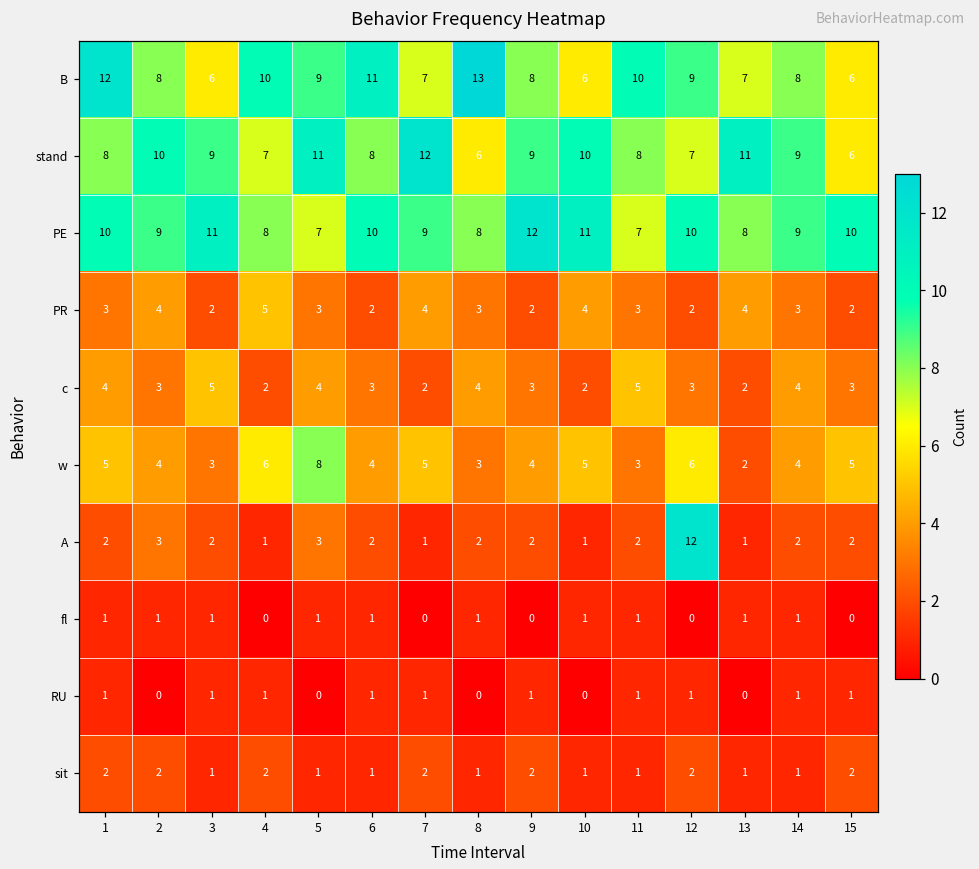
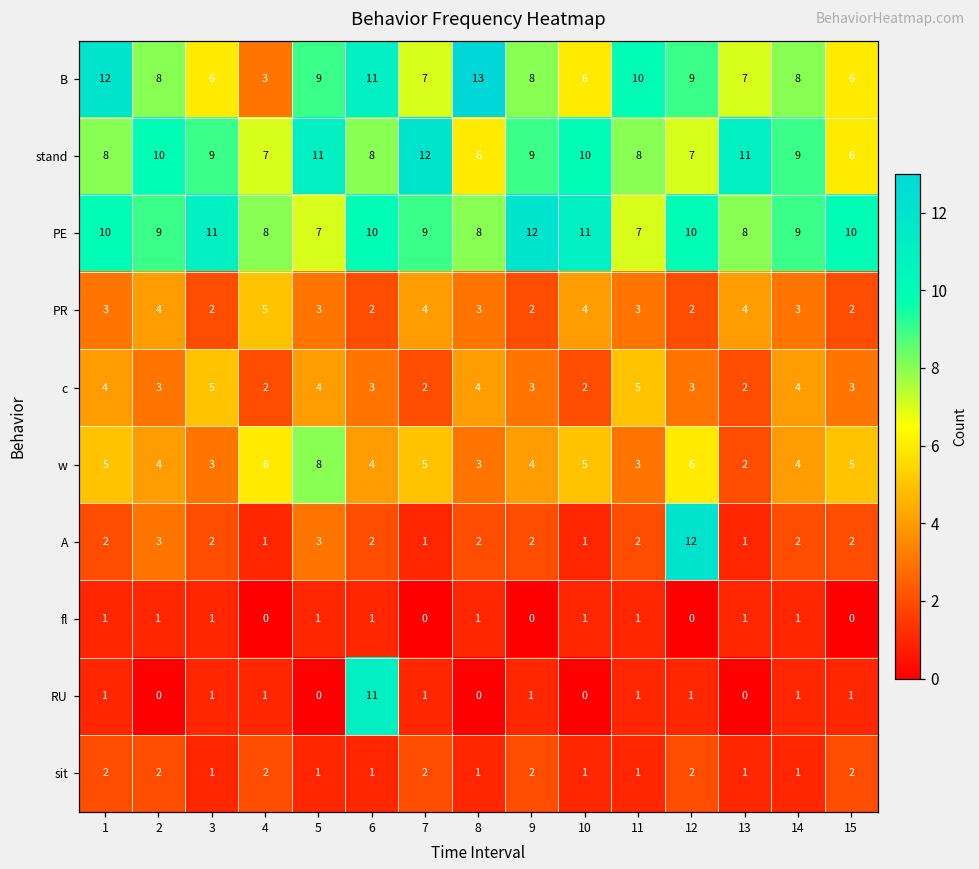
  {
    "B": {
      "1": 12,
      "2": 8,
      "3": 6,
-     "4": 10,
+     "4": 3,
      "5": 9,
      "6": 11,
      "7": 7,
      "8": 13,
      "9": 8,
      "10": 6,
      "11": 10,
      "12": 9,
      "13": 7,
      "14": 8,
      "15": 6
    },
    "stand": {
      "1": 8,
      "2": 10,
      "3": 9,
      "4": 7,
      "5": 11,
      "6": 8,
      "7": 12,
      "8": 6,
      "9": 9,
      "10": 10,
      "11": 8,
      "12": 7,
      "13": 11,
      "14": 9,
      "15": 6
    },
    "PE": {
      "1": 10,
      "2": 9,
      "3": 11,
      "4": 8,
      "5": 7,
      "6": 10,
      "7": 9,
      "8": 8,
      "9": 12,
      "10": 11,
      "11": 7,
      "12": 10,
      "13": 8,
      "14": 9,
      "15": 10
    },
    "PR": {
      "1": 3,
      "2": 4,
      "3": 2,
      "4": 5,
      "5": 3,
      "6": 2,
      "7": 4,
      "8": 3,
      "9": 2,
      "10": 4,
      "11": 3,
      "12": 2,
      "13": 4,
      "14": 3,
      "15": 2
    },
    "c": {
      "1": 4,
      "2": 3,
      "3": 5,
      "4": 2,
      "5": 4,
      "6": 3,
      "7": 2,
      "8": 4,
      "9": 3,
      "10": 2,
      "11": 5,
      "12": 3,
      "13": 2,
      "14": 4,
      "15": 3
    },
    "w": {
      "1": 5,
      "2": 4,
      "3": 3,
      "4": 6,
      "5": 8,
      "6": 4,
      "7": 5,
      "8": 3,
      "9": 4,
      "10": 5,
      "11": 3,
      "12": 6,
      "13": 2,
      "14": 4,
      "15": 5
    },
    "A": {
      "1": 2,
      "2": 3,
      "3": 2,
      "4": 1,
      "5": 3,
      "6": 2,
      "7": 1,
      "8": 2,
      "9": 2,
      "10": 1,
      "11": 2,
      "12": 12,
      "13": 1,
      "14": 2,
      "15": 2
    },
    "fl": {
      "1": 1,
      "2": 1,
      "3": 1,
      "4": 0,
      "5": 1,
      "6": 1,
      "7": 0,
      "8": 1,
      "9": 0,
      "10": 1,
      "11": 1,
      "12": 0,
      "13": 1,
      "14": 1,
      "15": 0
    },
    "RU": {
      "1": 1,
      "2": 0,
      "3": 1,
      "4": 1,
      "5": 0,
-     "6": 1,
+     "6": 11,
      "7": 1,
      "8": 0,
      "9": 1,
      "10": 0,
      "11": 1,
      "12": 1,
      "13": 0,
      "14": 1,
      "15": 1
    },
    "sit": {
      "1": 2,
      "2": 2,
      "3": 1,
      "4": 2,
      "5": 1,
      "6": 1,
      "7": 2,
      "8": 1,
      "9": 2,
      "10": 1,
      "11": 1,
      "12": 2,
      "13": 1,
      "14": 1,
      "15": 2
    }
  }
